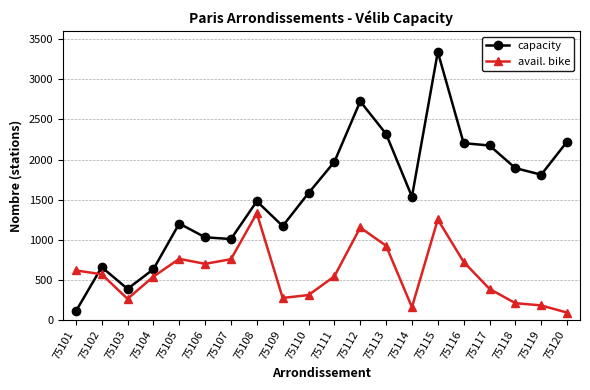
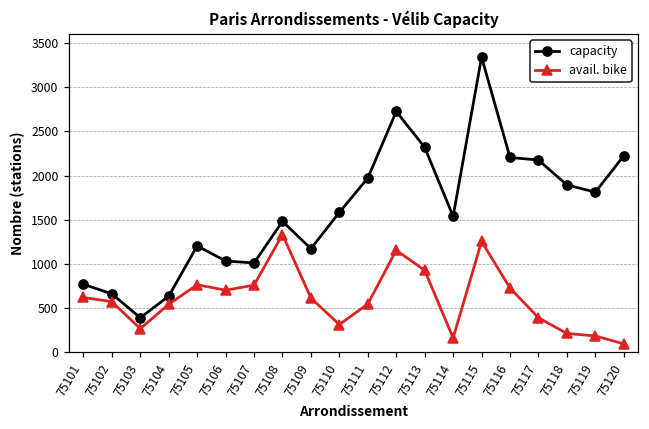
  {
    "capacity": {
-     "75101": 100,
+     "75101": 800,
      "75102": 700,
      "75103": 400,
      "75104": 600,
      "75105": 1200,
      "75106": 1000,
      "75107": 1000,
      "75108": 1500,
      "75109": 1200,
      "75110": 1600,
      "75111": 2000,
      "75112": 2700,
      "75113": 2300,
      "75114": 1500,
      "75115": 3300,
      "75116": 2200,
      "75117": 2200,
      "75118": 1900,
      "75119": 1800,
      "75120": 2200
    },
    "avail. bike": {
      "75101": 600,
      "75102": 600,
      "75103": 300,
      "75104": 500,
      "75105": 800,
      "75106": 700,
      "75107": 800,
      "75108": 1300,
-     "75109": 300,
+     "75109": 600,
      "75110": 300,
      "75111": 500,
      "75112": 1200,
      "75113": 900,
      "75114": 200,
      "75115": 1300,
      "75116": 700,
      "75117": 400,
      "75118": 200,
      "75119": 200,
      "75120": 100
    }
  }
